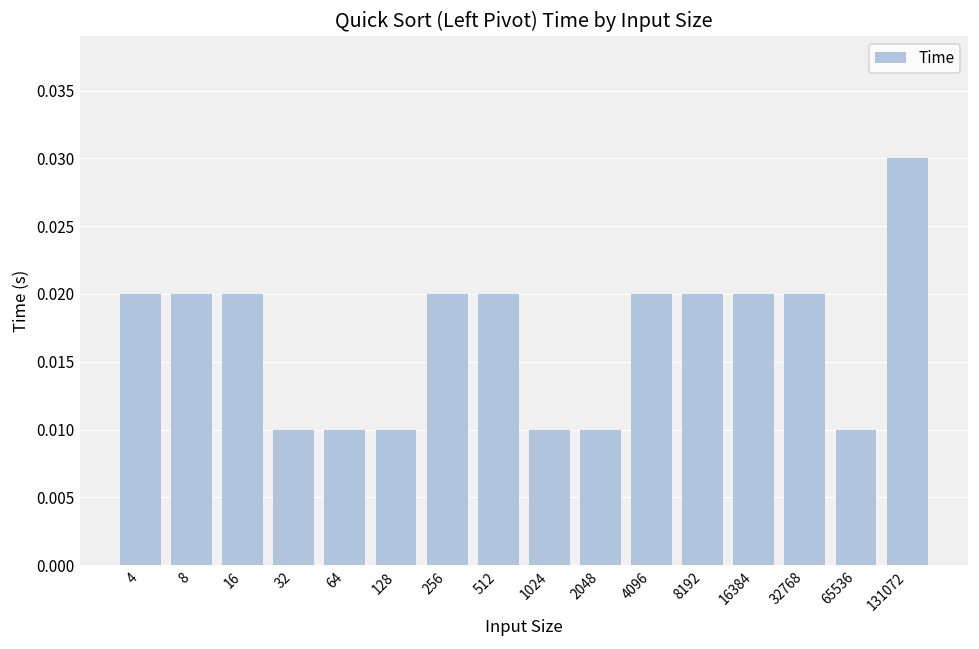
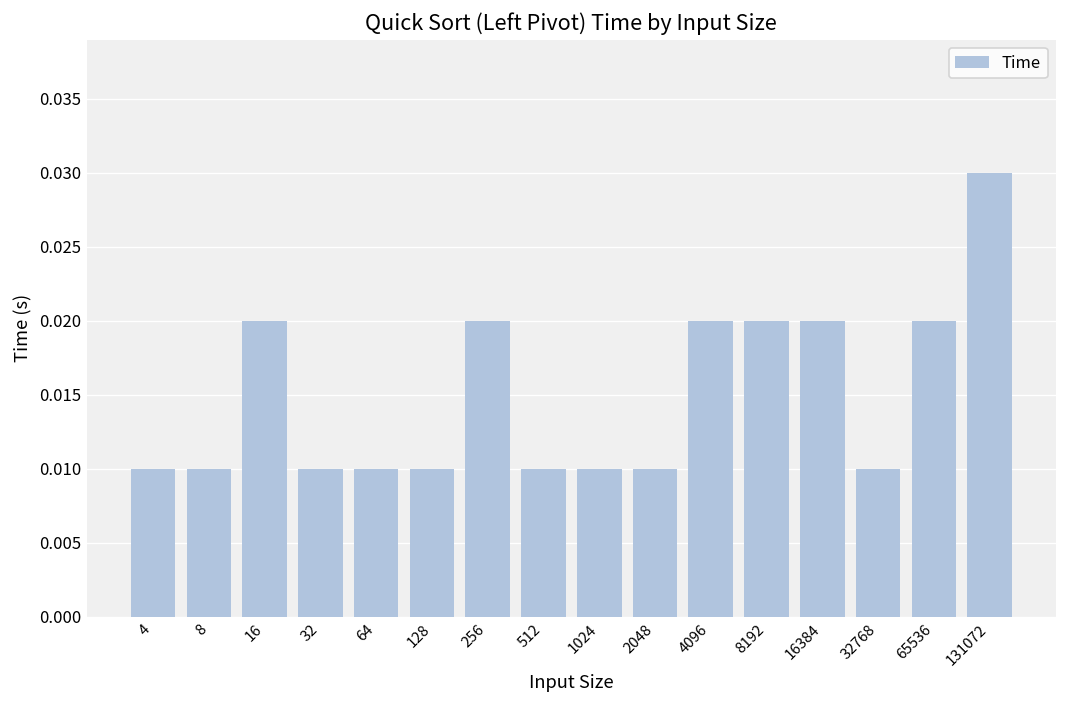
  {
-   "4": 0.02,
-   "8": 0.02,
+   "4": 0.01,
+   "8": 0.01,
    "16": 0.02,
    "32": 0.01,
    "64": 0.01,
    "128": 0.01,
    "256": 0.02,
-   "512": 0.02,
+   "512": 0.01,
    "1024": 0.01,
    "2048": 0.01,
    "4096": 0.02,
    "8192": 0.02,
    "16384": 0.02,
-   "32768": 0.02,
-   "65536": 0.01,
+   "32768": 0.01,
+   "65536": 0.02,
    "131072": 0.03
  }
